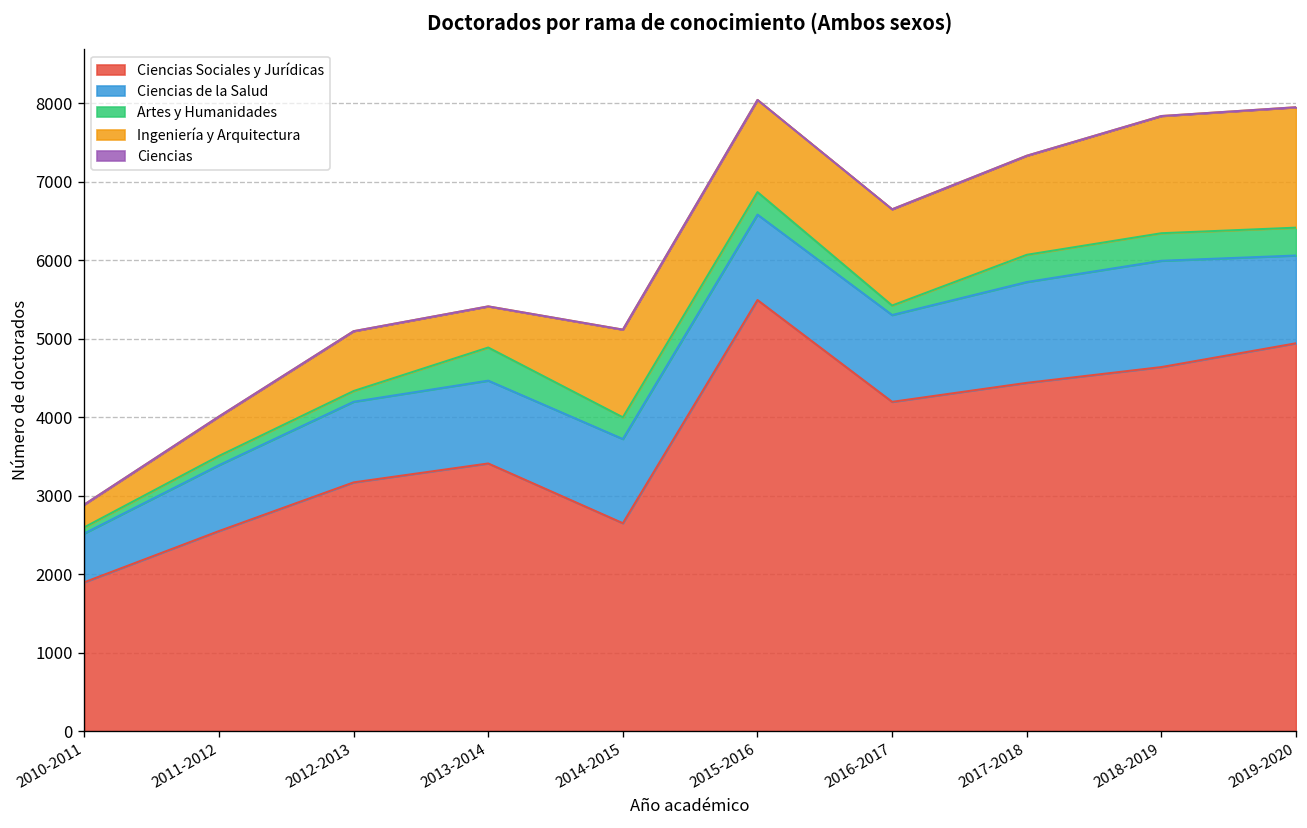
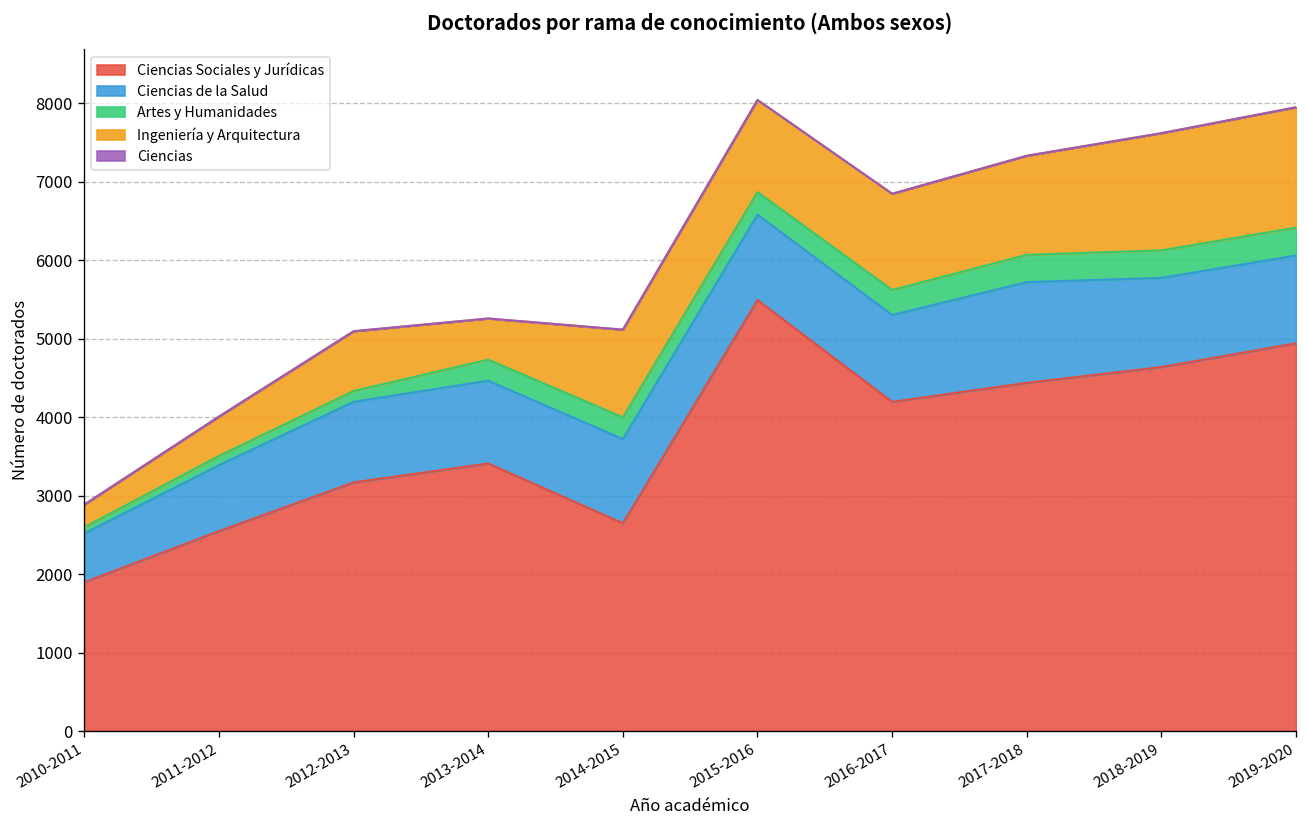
  {
    "Ciencias Sociales y Jurídicas": {
      "2010-2011": 1900,
      "2011-2012": 2500,
      "2012-2013": 3200,
      "2013-2014": 3400,
      "2014-2015": 2600,
      "2015-2016": 5500,
      "2016-2017": 4200,
      "2017-2018": 4400,
      "2018-2019": 4600,
      "2019-2020": 4900
    },
    "Ciencias de la Salud": {
      "2010-2011": 600,
      "2011-2012": 800,
      "2012-2013": 1000,
      "2013-2014": 1100,
      "2014-2015": 1100,
      "2015-2016": 1100,
      "2016-2017": 1100,
      "2017-2018": 1300,
-     "2018-2019": 1400,
+     "2018-2019": 1100,
      "2019-2020": 1100
    },
    "Artes y Humanidades": {
      "2010-2011": 100,
      "2011-2012": 100,
      "2012-2013": 100,
-     "2013-2014": 400,
+     "2013-2014": 300,
      "2014-2015": 300,
      "2015-2016": 300,
-     "2016-2017": 100,
+     "2016-2017": 300,
      "2017-2018": 300,
      "2018-2019": 400,
      "2019-2020": 400
    }
  }
